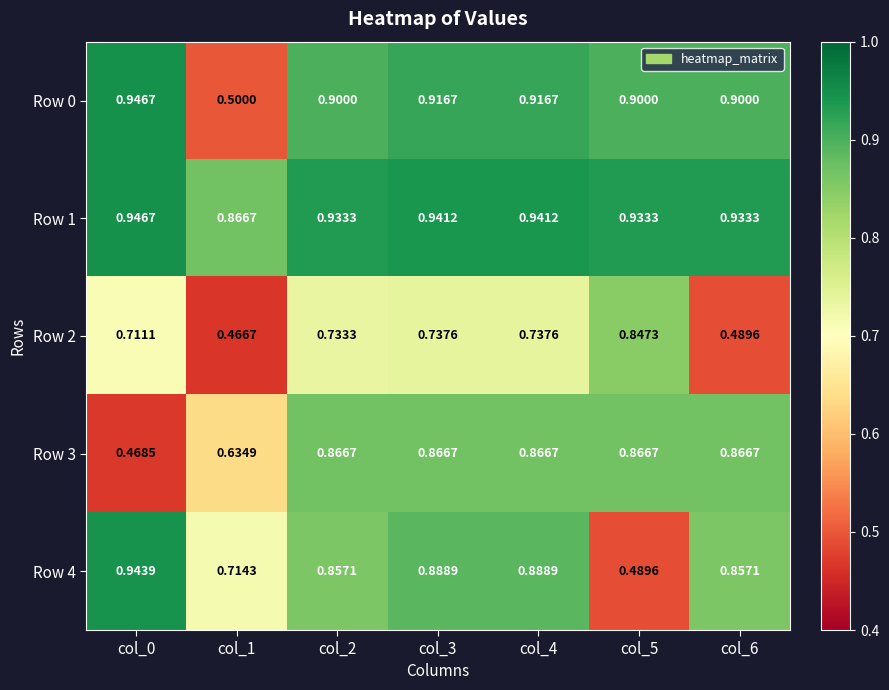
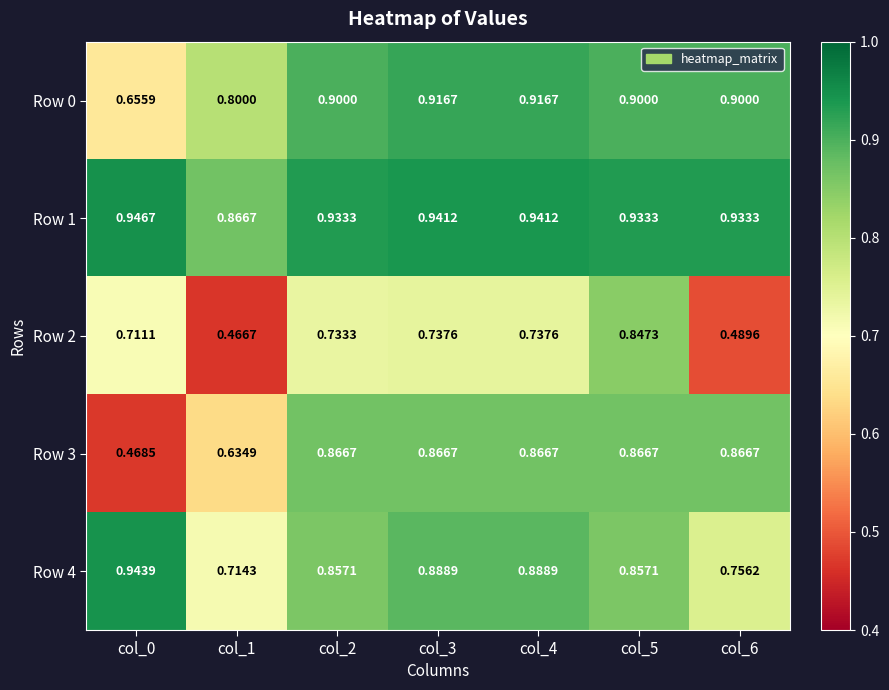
  {
    "Row 0": {
-     "col_0": 0.9467,
-     "col_1": 0.5000,
+     "col_0": 0.6559,
+     "col_1": 0.8000,
      "col_2": 0.9000,
      "col_3": 0.9167,
      "col_4": 0.9167,
      "col_5": 0.9000,
      "col_6": 0.9000
    },
    "Row 1": {
      "col_0": 0.9467,
      "col_1": 0.8667,
      "col_2": 0.9333,
      "col_3": 0.9412,
      "col_4": 0.9412,
      "col_5": 0.9333,
      "col_6": 0.9333
    },
    "Row 2": {
      "col_0": 0.7111,
      "col_1": 0.4667,
      "col_2": 0.7333,
      "col_3": 0.7376,
      "col_4": 0.7376,
      "col_5": 0.8473,
      "col_6": 0.4896
    },
    "Row 3": {
      "col_0": 0.4685,
      "col_1": 0.6349,
      "col_2": 0.8667,
      "col_3": 0.8667,
      "col_4": 0.8667,
      "col_5": 0.8667,
      "col_6": 0.8667
    },
    "Row 4": {
      "col_0": 0.9439,
      "col_1": 0.7143,
      "col_2": 0.8571,
      "col_3": 0.8889,
      "col_4": 0.8889,
-     "col_5": 0.4896,
-     "col_6": 0.8571
+     "col_5": 0.8571,
+     "col_6": 0.7562
    }
  }
